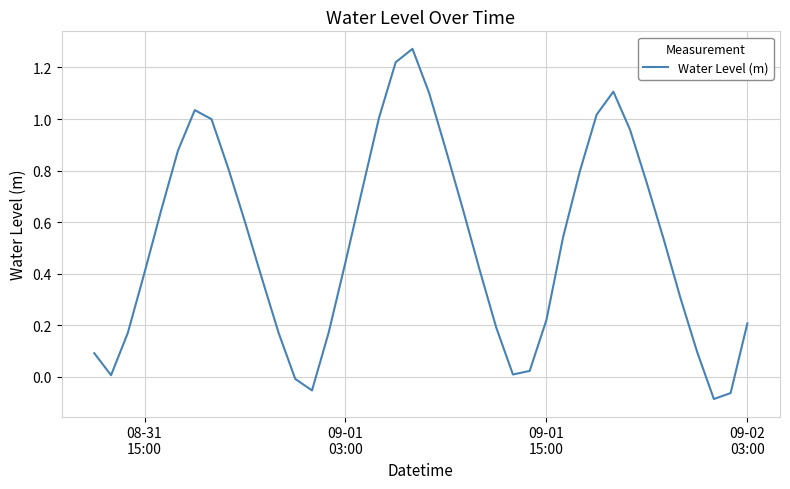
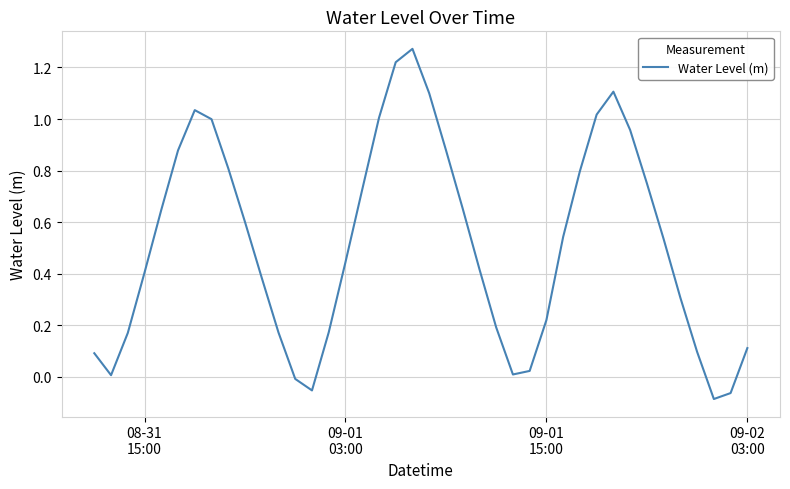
  {
    "08-31 15:00": 0.40,
    "09-01 03:00": 0.44,
    "09-01 15:00": 0.22,
-   "09-02 03:00": 0.21
+   "09-02 03:00": 0.11
  }
